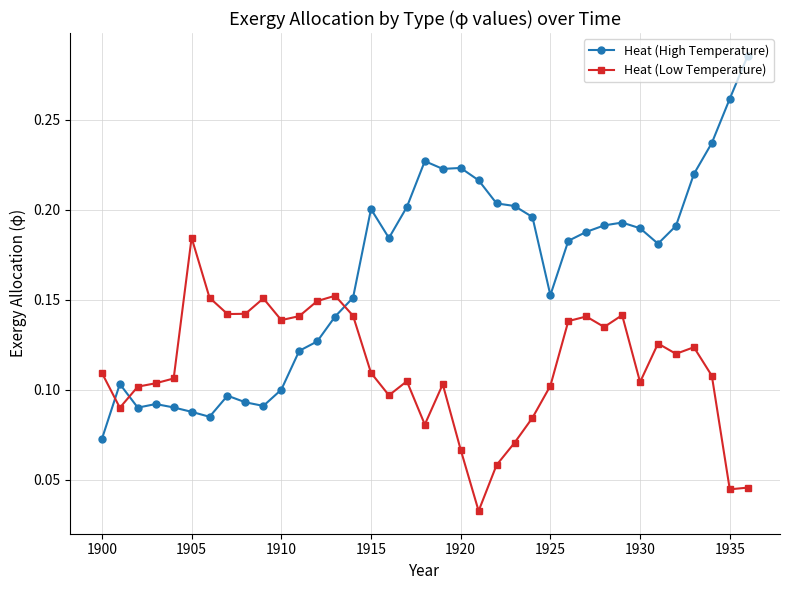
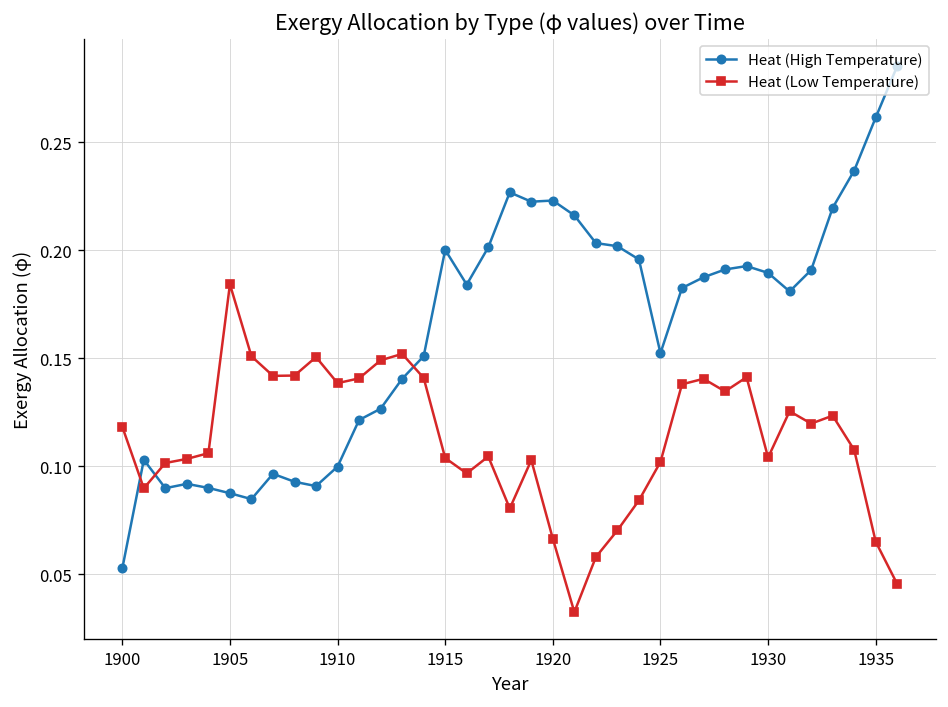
  {
    "Heat (High Temperature)": {
-     "1900": 0.073,
+     "1900": 0.053,
      "1905": 0.088,
      "1910": 0.100,
      "1915": 0.200,
      "1920": 0.223,
      "1925": 0.152,
      "1930": 0.190,
      "1935": 0.262
    },
    "Heat (Low Temperature)": {
-     "1900": 0.109,
+     "1900": 0.118,
      "1905": 0.184,
      "1910": 0.139,
-     "1915": 0.109,
+     "1915": 0.104,
      "1920": 0.067,
      "1925": 0.102,
      "1930": 0.104,
-     "1935": 0.045
+     "1935": 0.065
    }
  }
